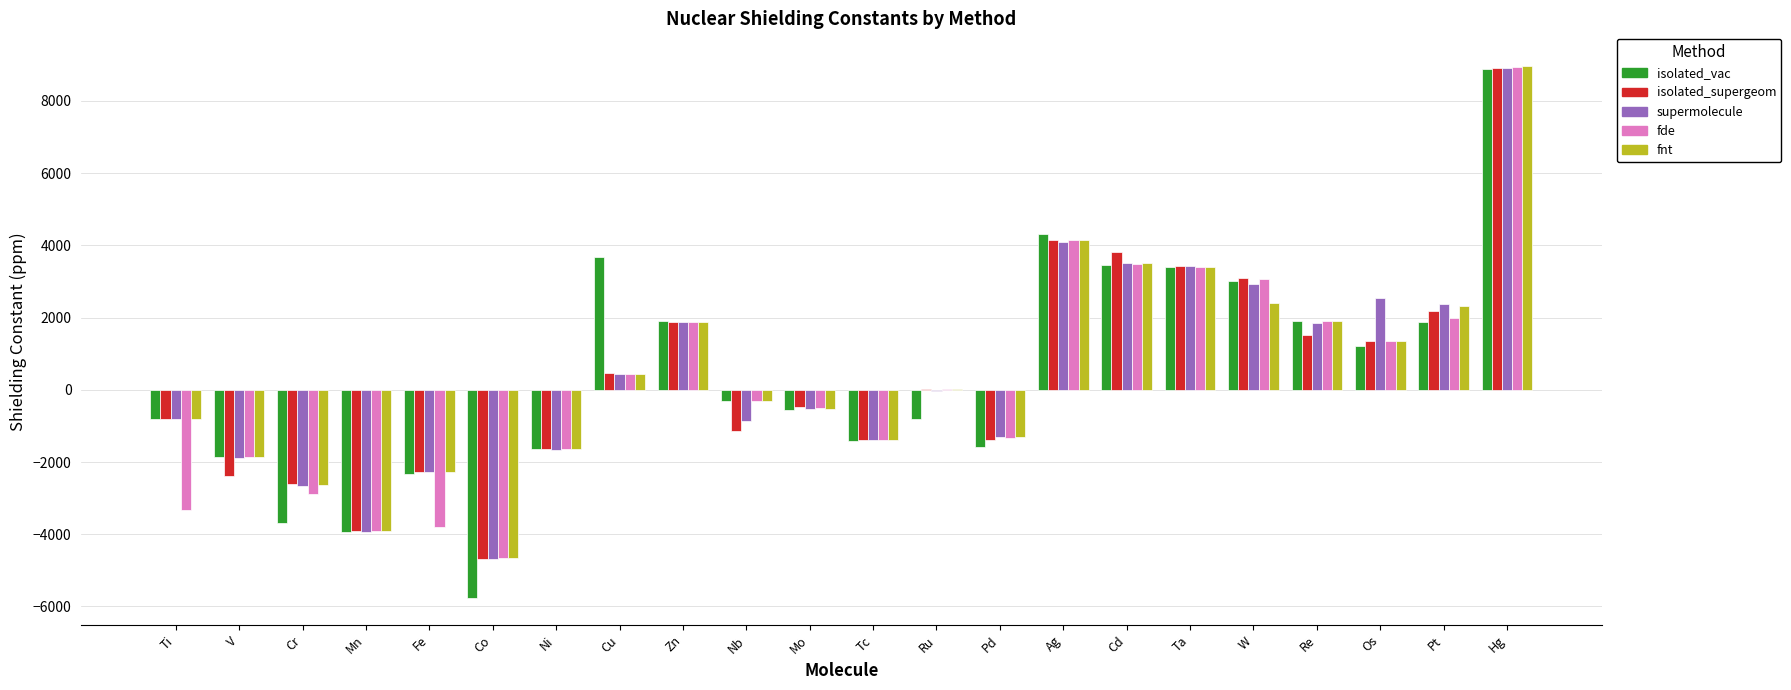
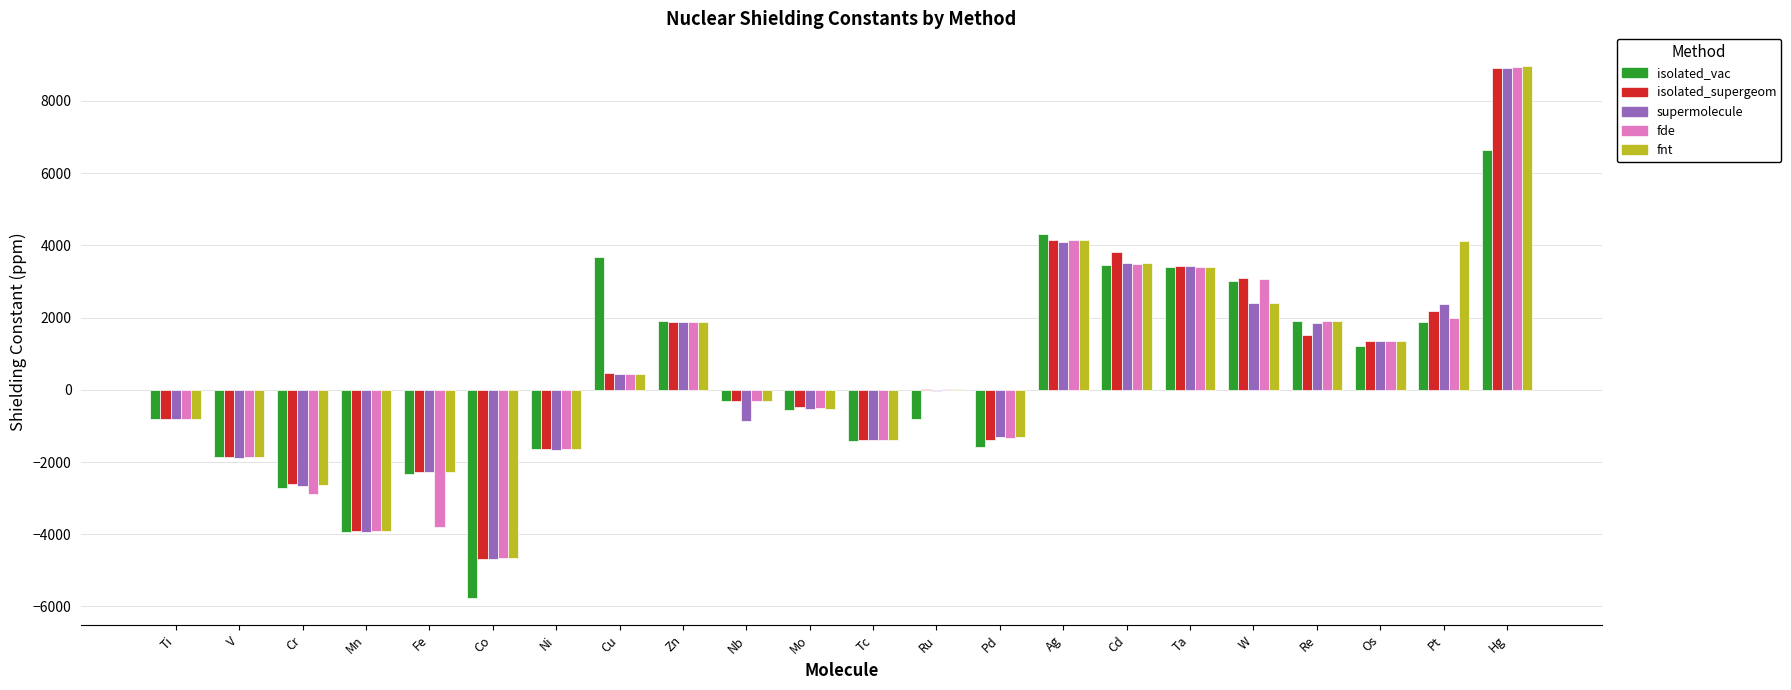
  {
    "isolated_vac": {
      "Ti": -800,
      "V": -1900,
-     "Cr": -3700,
+     "Cr": -2700,
      "Mn": -3900,
      "Fe": -2300,
      "Co": -5800,
      "Ni": -1600,
      "Cu": 3700,
      "Zn": 1900,
      "Nb": -300,
      "Mo": -600,
      "Tc": -1400,
      "Ru": -800,
      "Pd": -1600,
      "Ag": 4300,
      "Cd": 3500,
      "Ta": 3400,
      "W": 3000,
      "Re": 1900,
      "Os": 1200,
      "Pt": 1900,
-     "Hg": 8900
+     "Hg": 6600
    },
    "isolated_supergeom": {
      "Ti": -800,
-     "V": -2400,
+     "V": -1900,
      "Cr": -2600,
      "Mn": -3900,
      "Fe": -2300,
      "Co": -4700,
      "Ni": -1600,
      "Cu": 500,
      "Zn": 1900,
-     "Nb": -1200,
+     "Nb": -300,
      "Mo": -500,
      "Tc": -1400,
      "Pd": -1400,
      "Ag": 4100,
      "Cd": 3800,
      "Ta": 3400,
      "W": 3100,
      "Re": 1500,
      "Os": 1400,
      "Pt": 2200,
      "Hg": 8900
    },
    "supermolecule": {
      "Ti": -800,
      "V": -1900,
      "Cr": -2700,
      "Mn": -3900,
      "Fe": -2300,
      "Co": -4700,
      "Ni": -1700,
      "Cu": 400,
      "Zn": 1900,
      "Nb": -900,
      "Mo": -500,
      "Tc": -1400,
      "Pd": -1300,
      "Ag": 4100,
      "Cd": 3500,
      "Ta": 3400,
-     "W": 2900,
+     "W": 2400,
      "Re": 1800,
-     "Os": 2500,
+     "Os": 1300,
      "Pt": 2400,
      "Hg": 8900
    },
    "fde": {
-     "Ti": -3300,
+     "Ti": -800,
      "V": -1900,
      "Cr": -2900,
      "Mn": -3900,
      "Fe": -3800,
      "Co": -4600,
      "Ni": -1600,
      "Cu": 400,
      "Zn": 1900,
      "Nb": -300,
      "Mo": -500,
      "Tc": -1400,
      "Pd": -1300,
      "Ag": 4100,
      "Cd": 3500,
      "Ta": 3400,
      "W": 3100,
      "Re": 1900,
      "Os": 1400,
      "Pt": 2000,
      "Hg": 8900
    },
    "fnt": {
      "Ti": -800,
      "V": -1900,
      "Cr": -2600,
      "Mn": -3900,
      "Fe": -2300,
      "Co": -4600,
      "Ni": -1700,
      "Cu": 400,
      "Zn": 1900,
      "Nb": -300,
      "Mo": -500,
      "Tc": -1400,
      "Pd": -1300,
      "Ag": 4100,
      "Cd": 3500,
      "Ta": 3400,
      "W": 2400,
      "Re": 1900,
      "Os": 1400,
-     "Pt": 2300,
+     "Pt": 4100,
      "Hg": 9000
    }
  }
